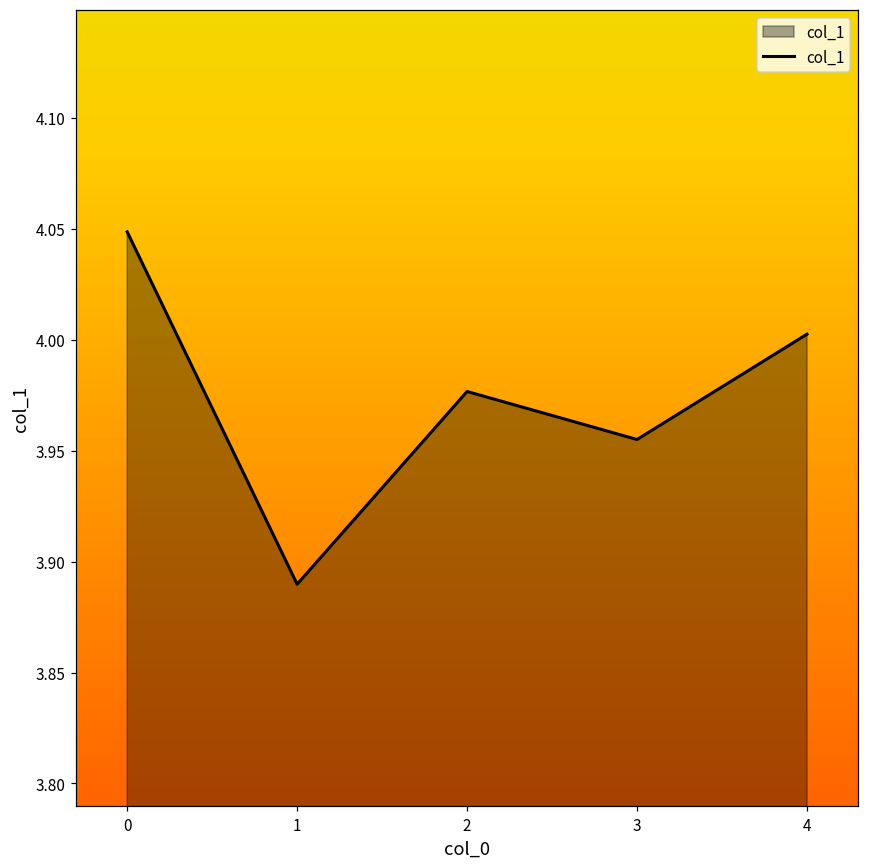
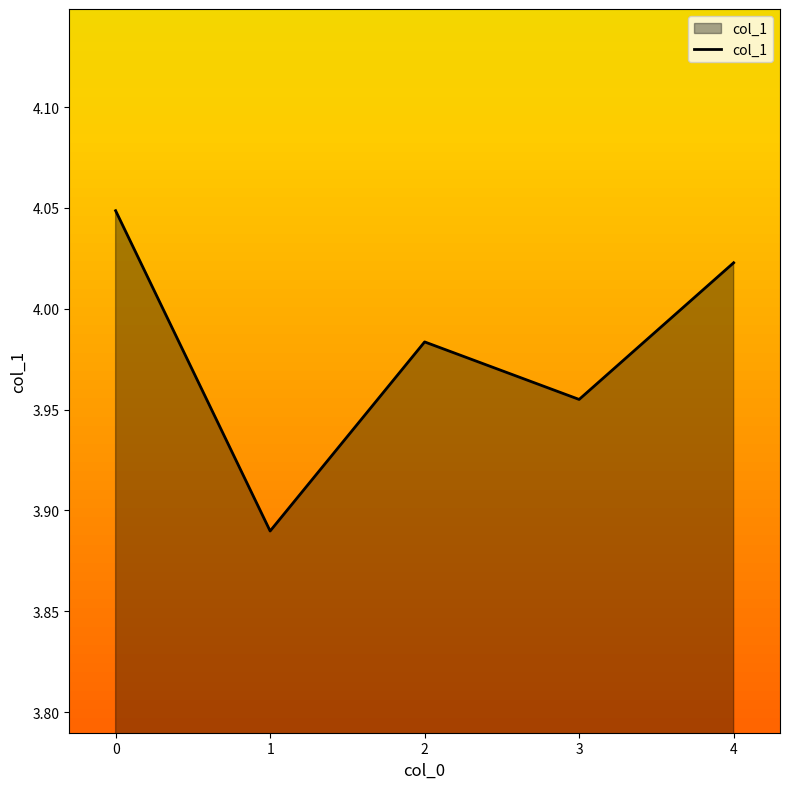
  {
    "0": 4.049,
    "1": 3.890,
-   "2": 3.977,
+   "2": 3.984,
    "3": 3.955,
-   "4": 4.003
+   "4": 4.023
  }
